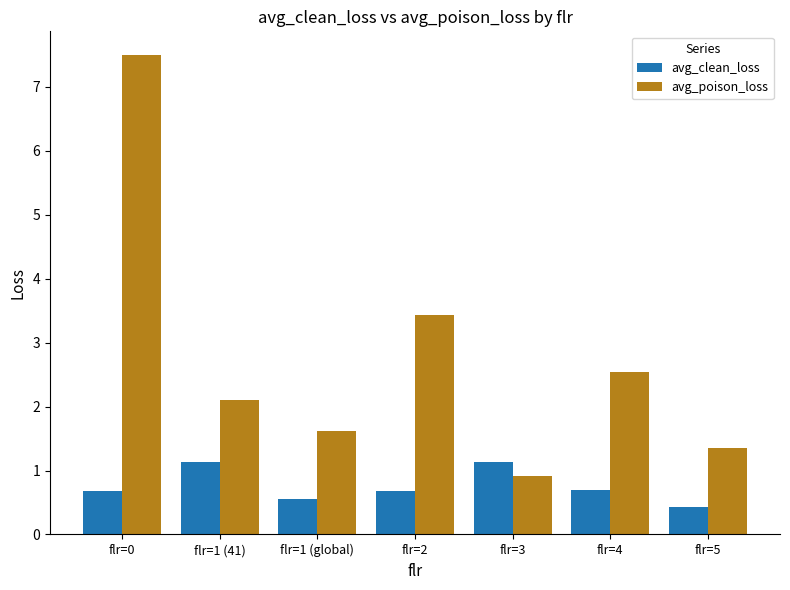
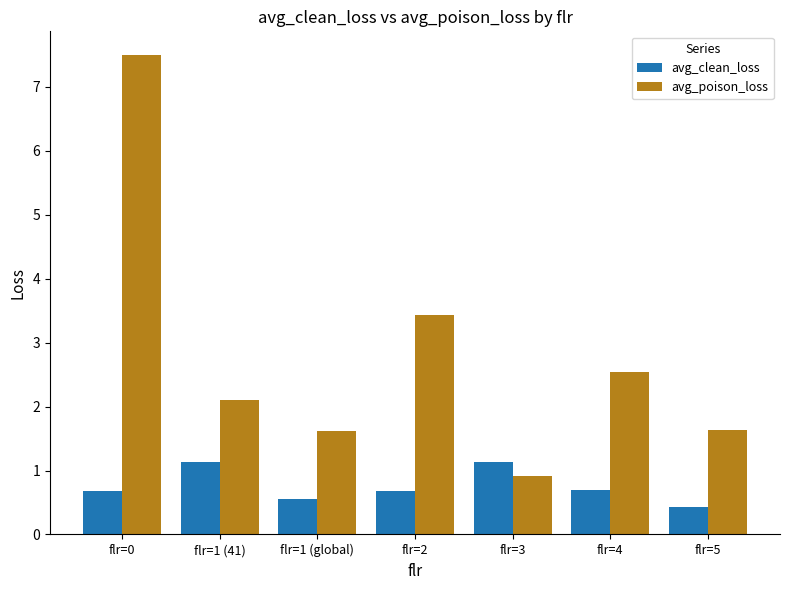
  {
    "avg_clean_loss": {
      "flr=0": 0.7,
      "flr=1 (41)": 1.1,
      "flr=1 (global)": 0.6,
      "flr=2": 0.7,
      "flr=3": 1.1,
      "flr=4": 0.7,
      "flr=5": 0.4
    },
    "avg_poison_loss": {
      "flr=0": 7.5,
      "flr=1 (41)": 2.1,
      "flr=1 (global)": 1.6,
      "flr=2": 3.4,
      "flr=3": 0.9,
      "flr=4": 2.5,
-     "flr=5": 1.4
+     "flr=5": 1.6
    }
  }
